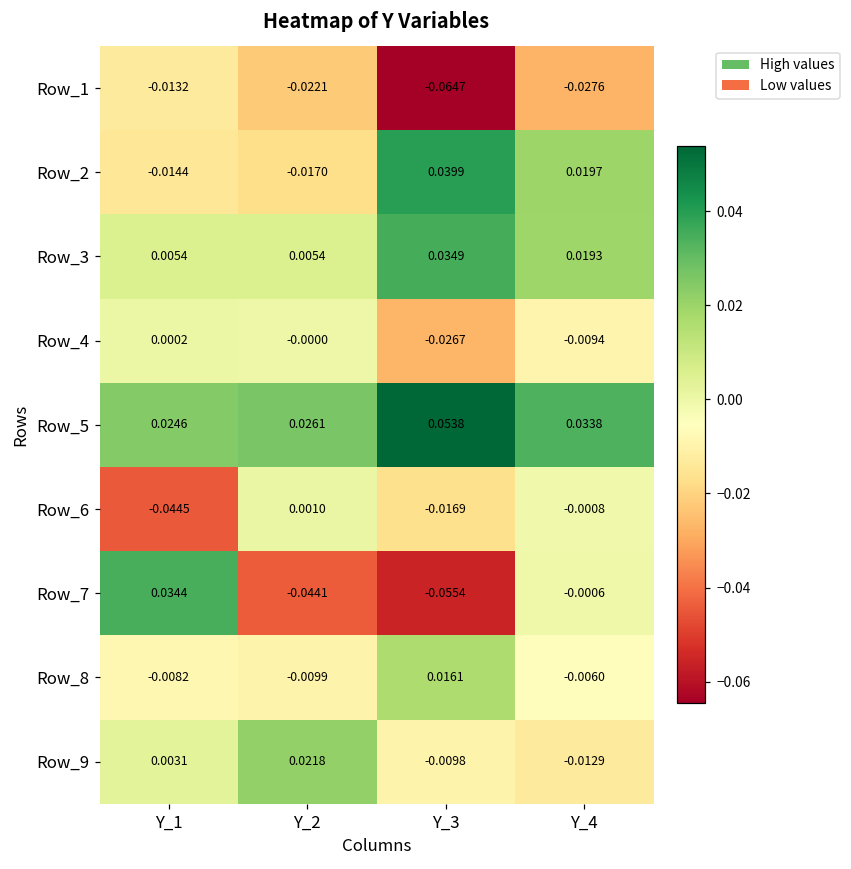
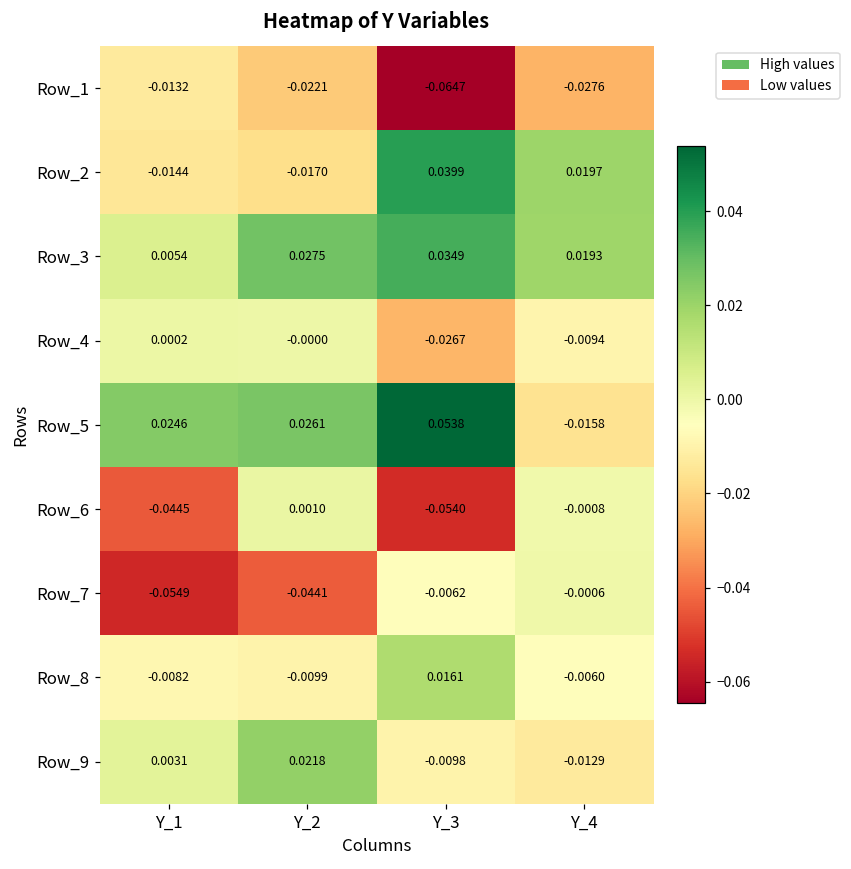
  {
    "Row_1": {
      "Y_1": -0.0132,
      "Y_2": -0.0221,
      "Y_3": -0.0647,
      "Y_4": -0.0276
    },
    "Row_2": {
      "Y_1": -0.0144,
      "Y_2": -0.0170,
      "Y_3": 0.0399,
      "Y_4": 0.0197
    },
    "Row_3": {
      "Y_1": 0.0054,
-     "Y_2": 0.0054,
+     "Y_2": 0.0275,
      "Y_3": 0.0349,
      "Y_4": 0.0193
    },
    "Row_4": {
      "Y_1": 0.0002,
      "Y_2": -0.0000,
      "Y_3": -0.0267,
      "Y_4": -0.0094
    },
    "Row_5": {
      "Y_1": 0.0246,
      "Y_2": 0.0261,
      "Y_3": 0.0538,
-     "Y_4": 0.0338
+     "Y_4": -0.0158
    },
    "Row_6": {
      "Y_1": -0.0445,
      "Y_2": 0.0010,
-     "Y_3": -0.0169,
+     "Y_3": -0.0540,
      "Y_4": -0.0008
    },
    "Row_7": {
-     "Y_1": 0.0344,
+     "Y_1": -0.0549,
      "Y_2": -0.0441,
-     "Y_3": -0.0554,
+     "Y_3": -0.0062,
      "Y_4": -0.0006
    },
    "Row_8": {
      "Y_1": -0.0082,
      "Y_2": -0.0099,
      "Y_3": 0.0161,
      "Y_4": -0.0060
    },
    "Row_9": {
      "Y_1": 0.0031,
      "Y_2": 0.0218,
      "Y_3": -0.0098,
      "Y_4": -0.0129
    }
  }
